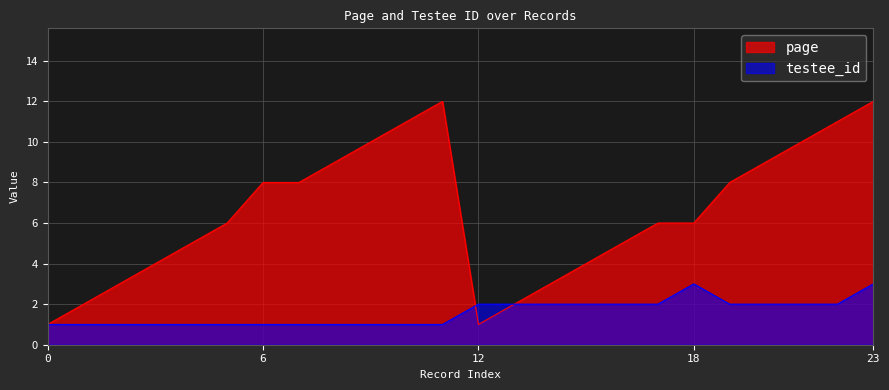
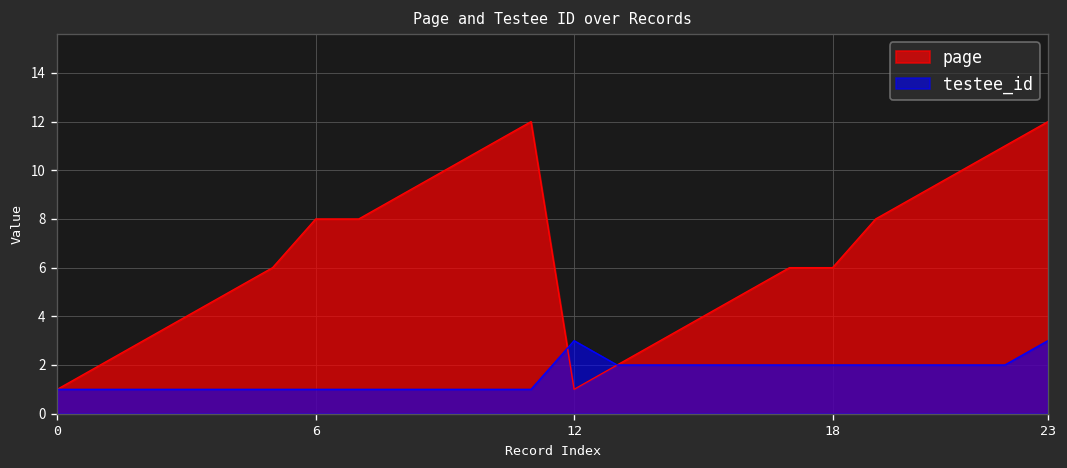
  {
    "page": {
      "6": 8,
      "12": 1,
      "18": 6,
      "23": 12
    },
    "testee_id": {
      "6": 1,
-     "12": 2,
-     "18": 3,
+     "12": 3,
+     "18": 2,
      "23": 3
    }
  }
